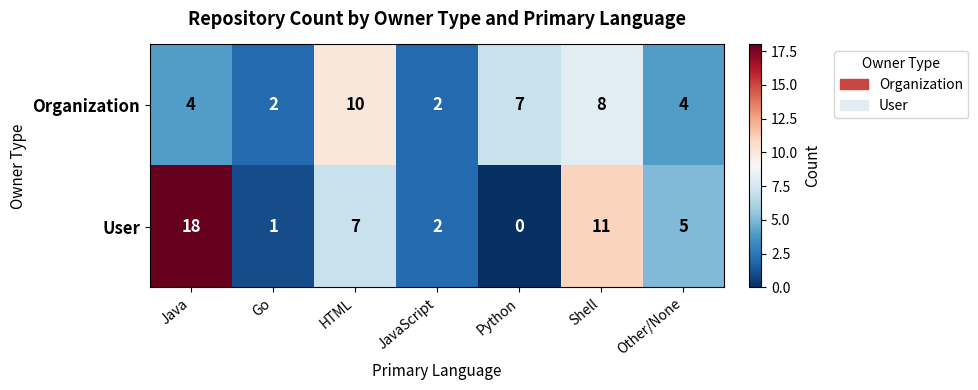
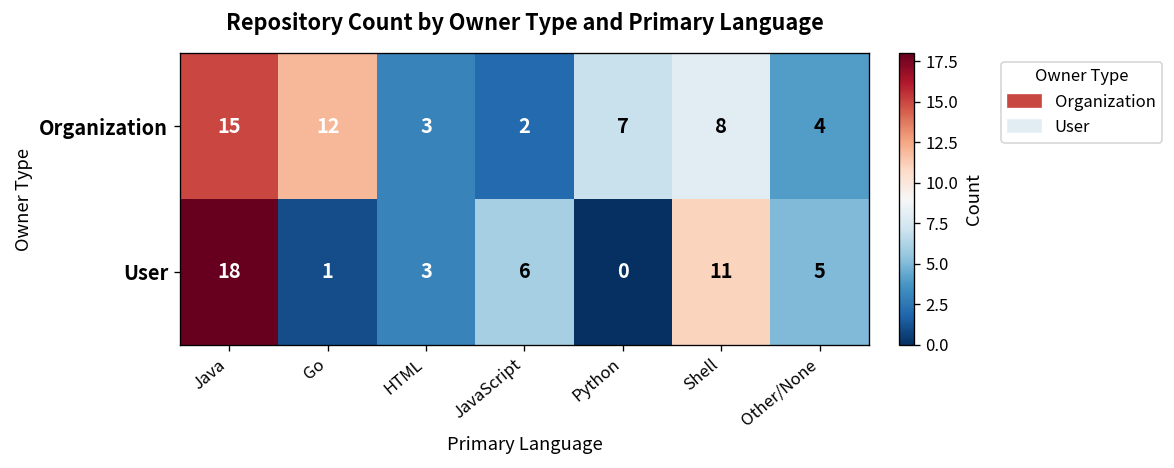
  {
    "Organization": {
-     "Java": 4,
-     "Go": 2,
-     "HTML": 10,
+     "Java": 15,
+     "Go": 12,
+     "HTML": 3,
      "JavaScript": 2,
      "Python": 7,
      "Shell": 8,
      "Other/None": 4
    },
    "User": {
      "Java": 18,
      "Go": 1,
-     "HTML": 7,
-     "JavaScript": 2,
+     "HTML": 3,
+     "JavaScript": 6,
      "Python": 0,
      "Shell": 11,
      "Other/None": 5
    }
  }
